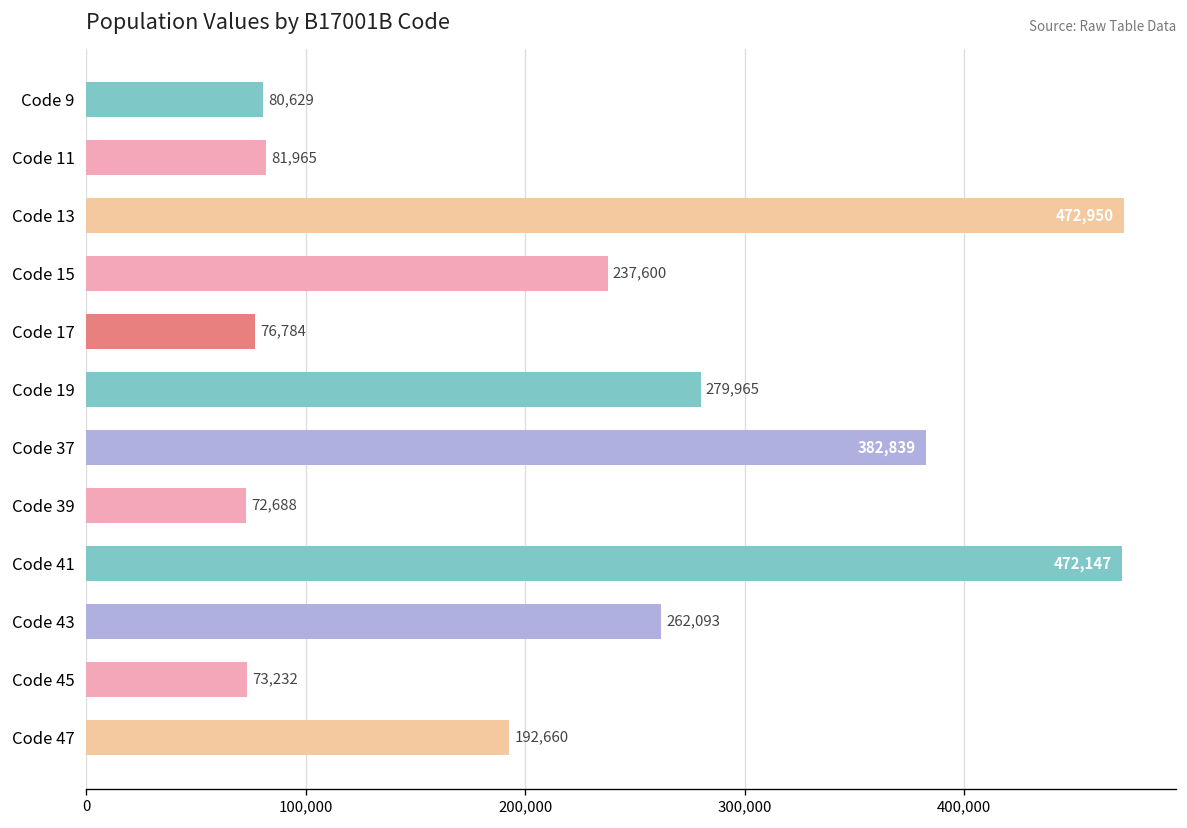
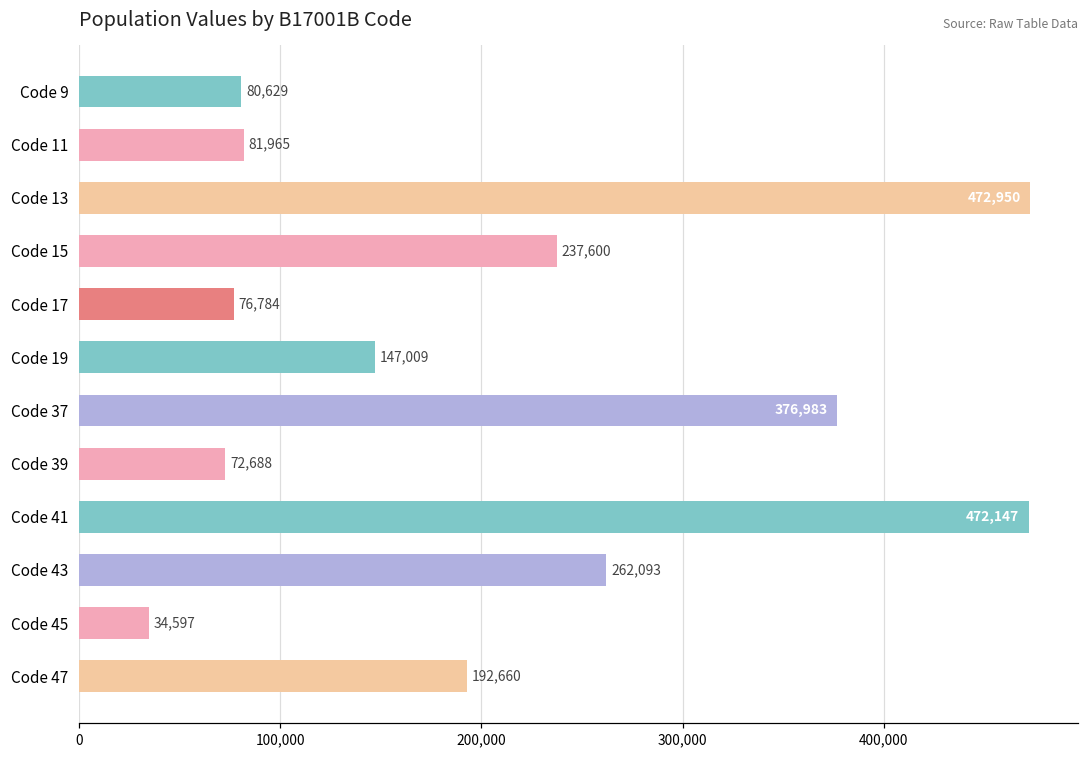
  {
    "Code 9": "80,629",
    "Code 11": "81,965",
    "Code 13": "472,950",
    "Code 15": "237,600",
    "Code 17": "76,784",
-   "Code 19": "279,965",
-   "Code 37": "382,839",
+   "Code 19": "147,009",
+   "Code 37": "376,983",
    "Code 39": "72,688",
    "Code 41": "472,147",
    "Code 43": "262,093",
-   "Code 45": "73,232",
+   "Code 45": "34,597",
    "Code 47": "192,660"
  }
